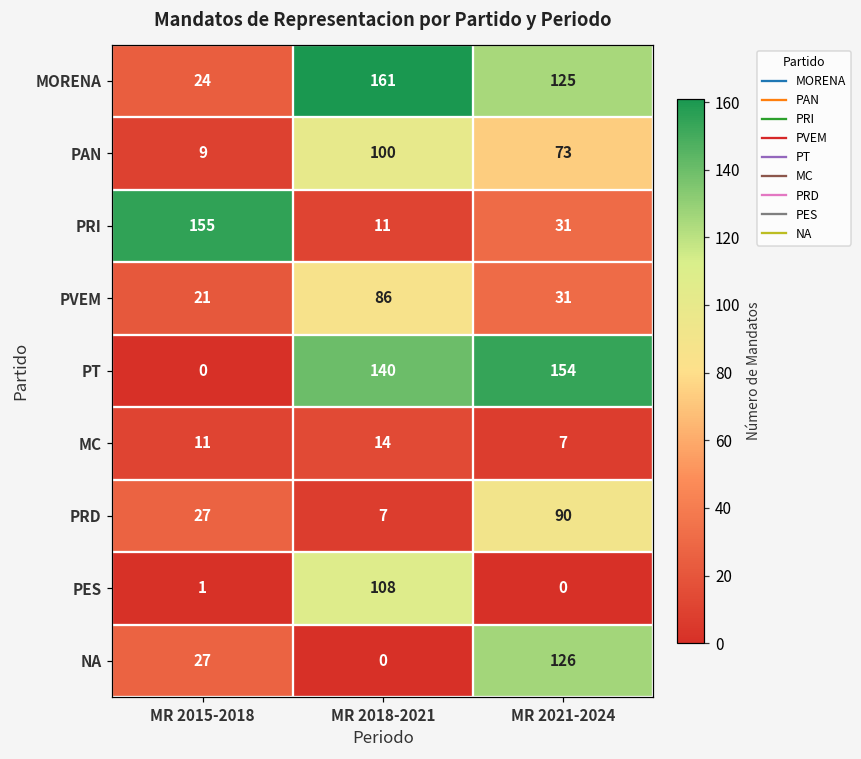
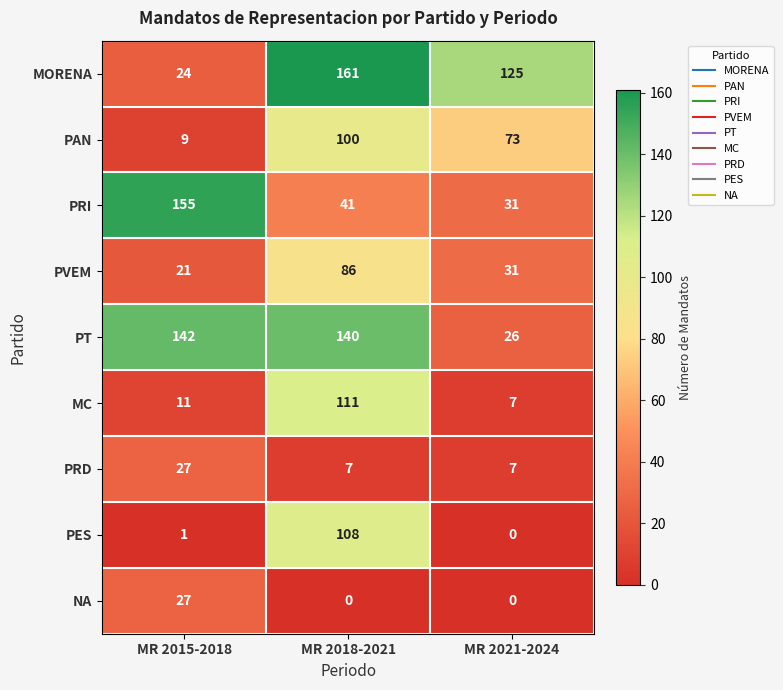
  {
    "MORENA": {
      "MR 2015-2018": 24,
      "MR 2018-2021": 161,
      "MR 2021-2024": 125
    },
    "PAN": {
      "MR 2015-2018": 9,
      "MR 2018-2021": 100,
      "MR 2021-2024": 73
    },
    "PRI": {
      "MR 2015-2018": 155,
-     "MR 2018-2021": 11,
+     "MR 2018-2021": 41,
      "MR 2021-2024": 31
    },
    "PVEM": {
      "MR 2015-2018": 21,
      "MR 2018-2021": 86,
      "MR 2021-2024": 31
    },
    "PT": {
-     "MR 2015-2018": 0,
+     "MR 2015-2018": 142,
      "MR 2018-2021": 140,
-     "MR 2021-2024": 154
+     "MR 2021-2024": 26
    },
    "MC": {
      "MR 2015-2018": 11,
-     "MR 2018-2021": 14,
+     "MR 2018-2021": 111,
      "MR 2021-2024": 7
    },
    "PRD": {
      "MR 2015-2018": 27,
      "MR 2018-2021": 7,
-     "MR 2021-2024": 90
+     "MR 2021-2024": 7
    },
    "PES": {
      "MR 2015-2018": 1,
      "MR 2018-2021": 108,
      "MR 2021-2024": 0
    },
    "NA": {
      "MR 2015-2018": 27,
      "MR 2018-2021": 0,
-     "MR 2021-2024": 126
+     "MR 2021-2024": 0
    }
  }
